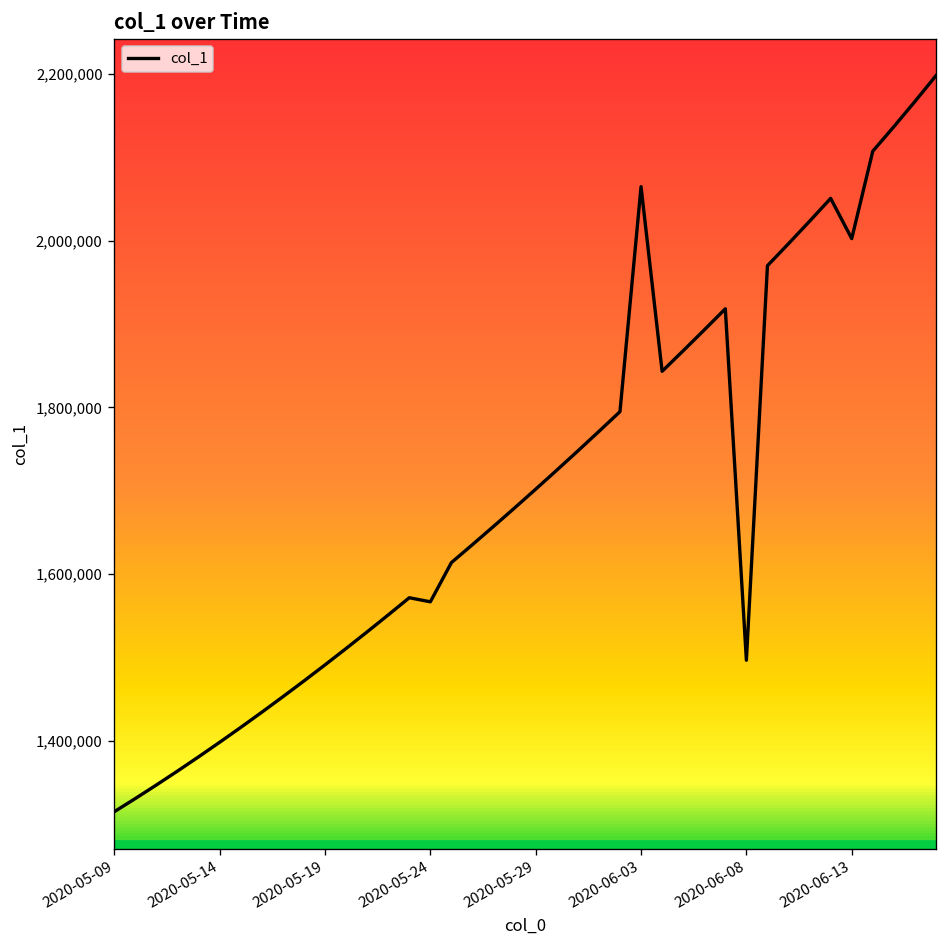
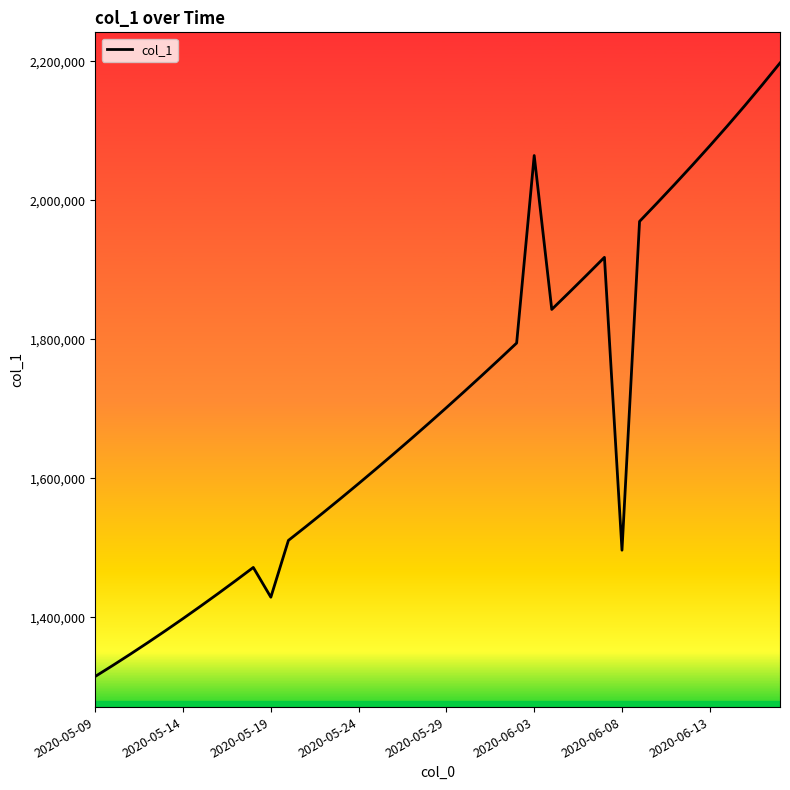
  {
    "2020-05-09": "1,320,000",
    "2020-05-14": "1,400,000",
-   "2020-05-19": "1,490,000",
-   "2020-05-24": "1,570,000",
+   "2020-05-19": "1,430,000",
+   "2020-05-24": "1,590,000",
    "2020-05-29": "1,700,000",
    "2020-06-03": "2,060,000",
    "2020-06-08": "1,500,000",
-   "2020-06-13": "2,000,000"
+   "2020-06-13": "2,080,000"
  }
